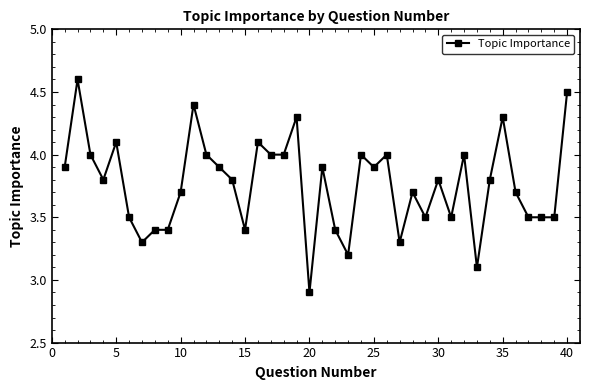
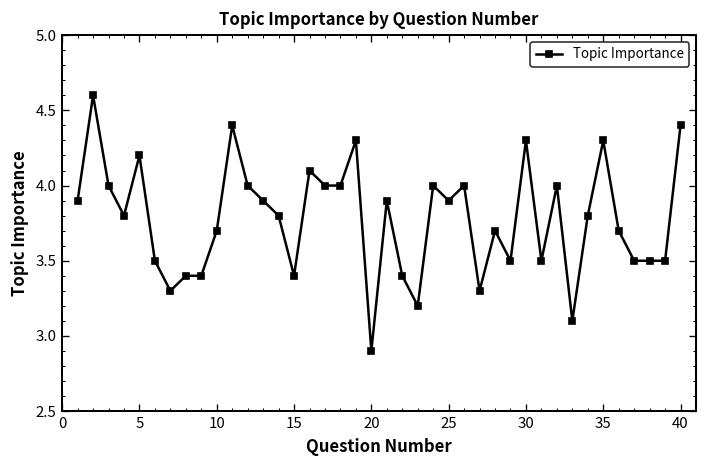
  {
-   "5": 4.1,
+   "5": 4.2,
    "10": 3.7,
    "15": 3.4,
    "20": 2.9,
    "25": 3.9,
-   "30": 3.8,
+   "30": 4.3,
    "35": 4.3,
-   "40": 4.5
+   "40": 4.4
  }
